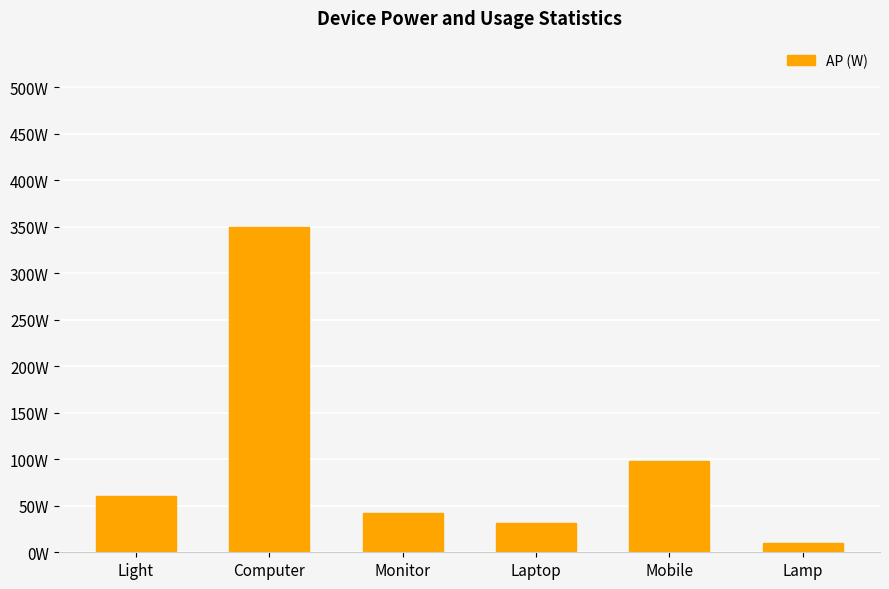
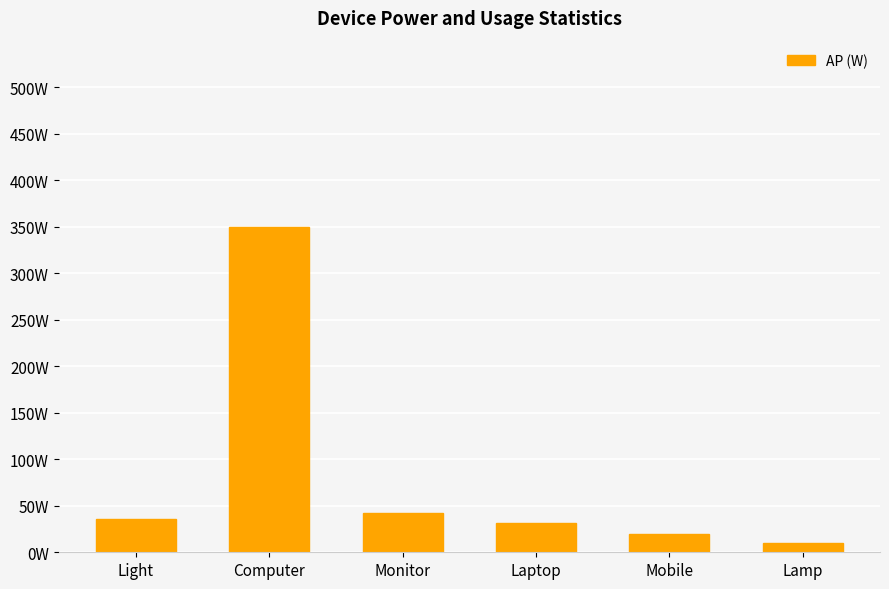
  {
-   "Light": "60W",
+   "Light": "40W",
    "Computer": "350W",
    "Monitor": "40W",
    "Laptop": "30W",
-   "Mobile": "100W",
+   "Mobile": "20W",
    "Lamp": "10W"
  }
